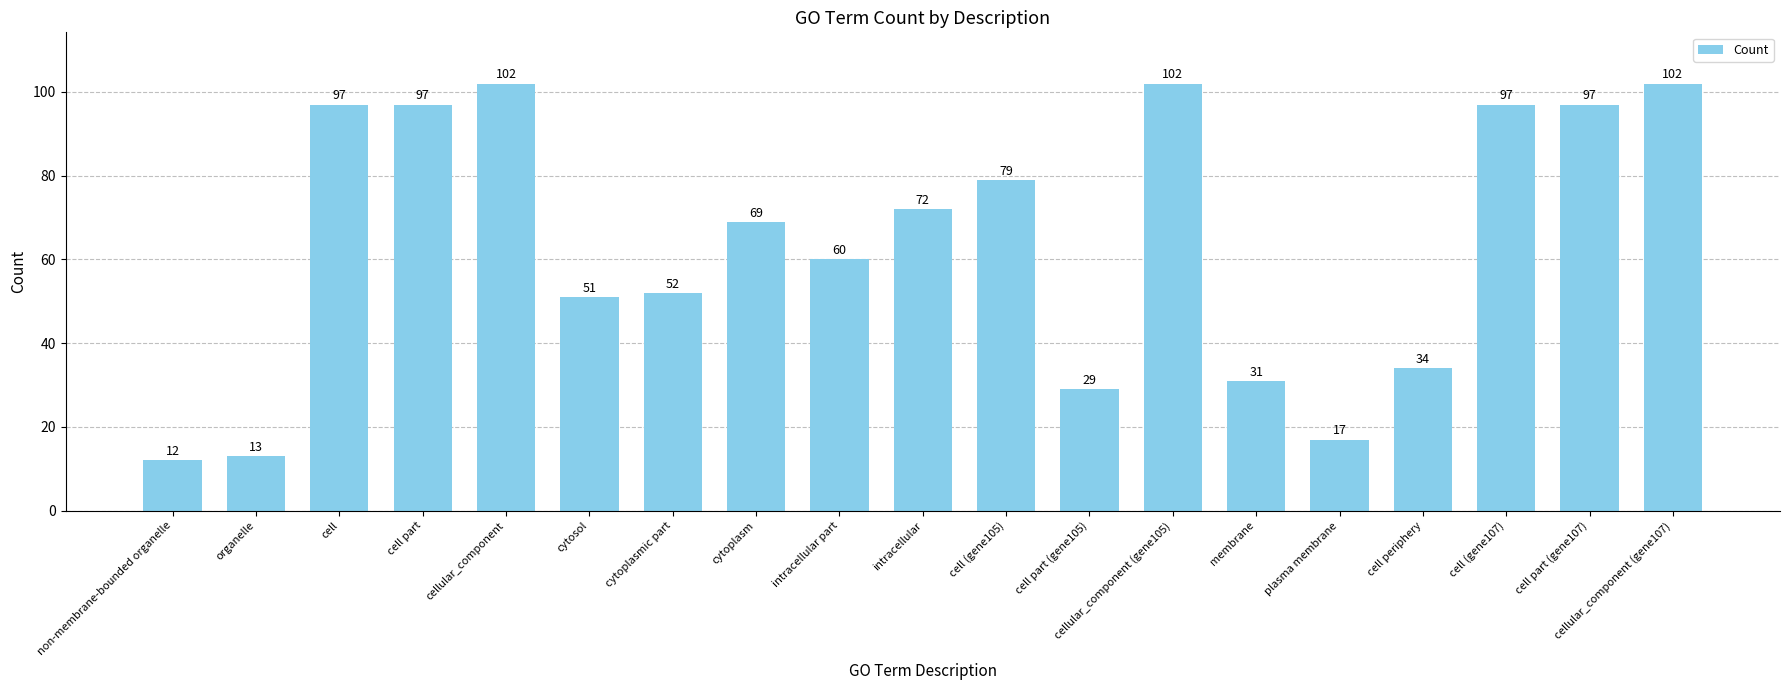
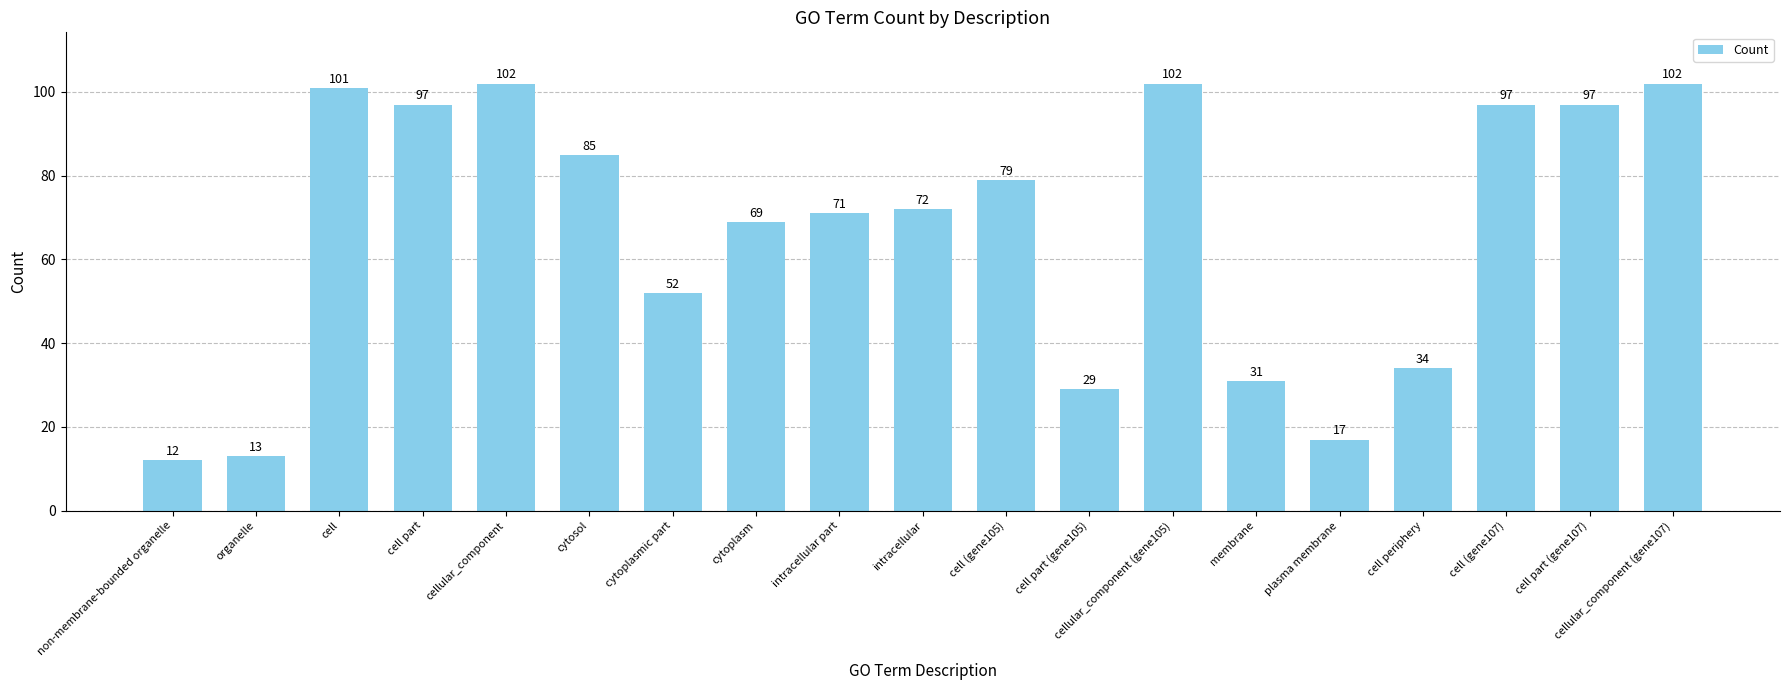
  {
    "non-membrane-bounded organelle": 12,
    "organelle": 13,
-   "cell": 97,
+   "cell": 101,
    "cell part": 97,
    "cellular_component": 102,
-   "cytosol": 51,
+   "cytosol": 85,
    "cytoplasmic part": 52,
    "cytoplasm": 69,
-   "intracellular part": 60,
+   "intracellular part": 71,
    "intracellular": 72,
    "cell (gene105)": 79,
    "cell part (gene105)": 29,
    "cellular_component (gene105)": 102,
    "membrane": 31,
    "plasma membrane": 17,
    "cell periphery": 34,
    "cell (gene107)": 97,
    "cell part (gene107)": 97,
    "cellular_component (gene107)": 102
  }
